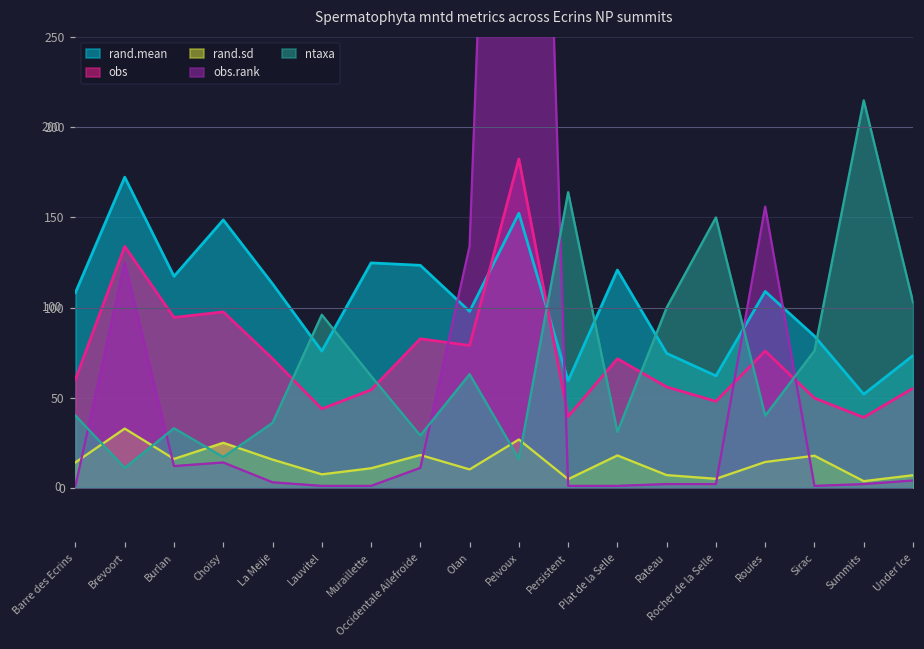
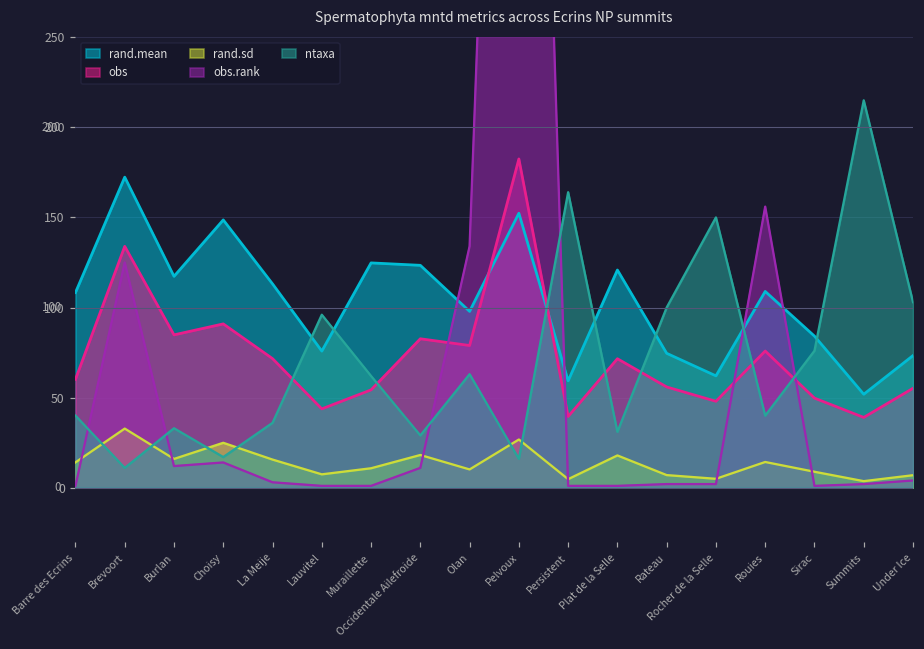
  {
    "rand.mean": {
      "Brevoort": 172,
      "Burlan": 117,
      "Choisy": 149,
      "La Meije": 113,
      "Lauvitel": 76,
      "Muraillette": 125,
      "Occidentale Ailefroide": 123,
      "Olan": 98,
      "Pelvoux": 152,
      "Persistent": 59,
      "Plat de la Selle": 121,
      "Rateau": 75,
      "Rocher de la Selle": 62,
      "Rouies": 109,
      "Sirac": 84,
      "Summits": 52,
      "Under Ice": 73
    },
    "obs": {
      "Barre des Ecrins": 60,
      "Brevoort": 134,
-     "Burlan": 94,
-     "Choisy": 98,
+     "Burlan": 85,
+     "Choisy": 91,
      "La Meije": 72,
      "Lauvitel": 44,
      "Muraillette": 54,
      "Occidentale Ailefroide": 83,
      "Olan": 79,
      "Pelvoux": 182,
      "Persistent": 40,
      "Plat de la Selle": 72,
      "Rateau": 56,
      "Rocher de la Selle": 48,
      "Rouies": 76,
      "Sirac": 50,
      "Summits": 39,
      "Under Ice": 55
    },
    "rand.sd": {
      "Barre des Ecrins": 14,
      "Brevoort": 33,
      "Burlan": 16,
      "Choisy": 25,
      "La Meije": 16,
      "Lauvitel": 7,
      "Muraillette": 11,
      "Occidentale Ailefroide": 18,
      "Olan": 10,
      "Pelvoux": 27,
      "Persistent": 5,
      "Plat de la Selle": 18,
      "Rateau": 7,
      "Rocher de la Selle": 5,
      "Rouies": 14,
-     "Sirac": 18,
+     "Sirac": 9,
      "Summits": 4,
      "Under Ice": 7
    },
    "obs.rank": {
      "Brevoort": 125,
      "Burlan": 12,
      "Choisy": 14,
      "La Meije": 3,
      "Lauvitel": 1,
      "Muraillette": 1,
      "Occidentale Ailefroide": 11,
      "Olan": 134,
      "Persistent": 1,
      "Plat de la Selle": 1,
      "Rateau": 2,
      "Rocher de la Selle": 2,
      "Rouies": 156,
      "Sirac": 1,
      "Summits": 2,
      "Under Ice": 4
    },
    "ntaxa": {
      "Barre des Ecrins": 40,
      "Brevoort": 11,
      "Burlan": 33,
      "Choisy": 17,
      "La Meije": 36,
      "Lauvitel": 96,
      "Muraillette": 62,
      "Occidentale Ailefroide": 29,
      "Olan": 63,
      "Pelvoux": 16,
      "Persistent": 164,
      "Plat de la Selle": 31,
      "Rateau": 100,
      "Rocher de la Selle": 150,
      "Rouies": 40,
      "Sirac": 76,
      "Summits": 215,
      "Under Ice": 103
    }
  }
